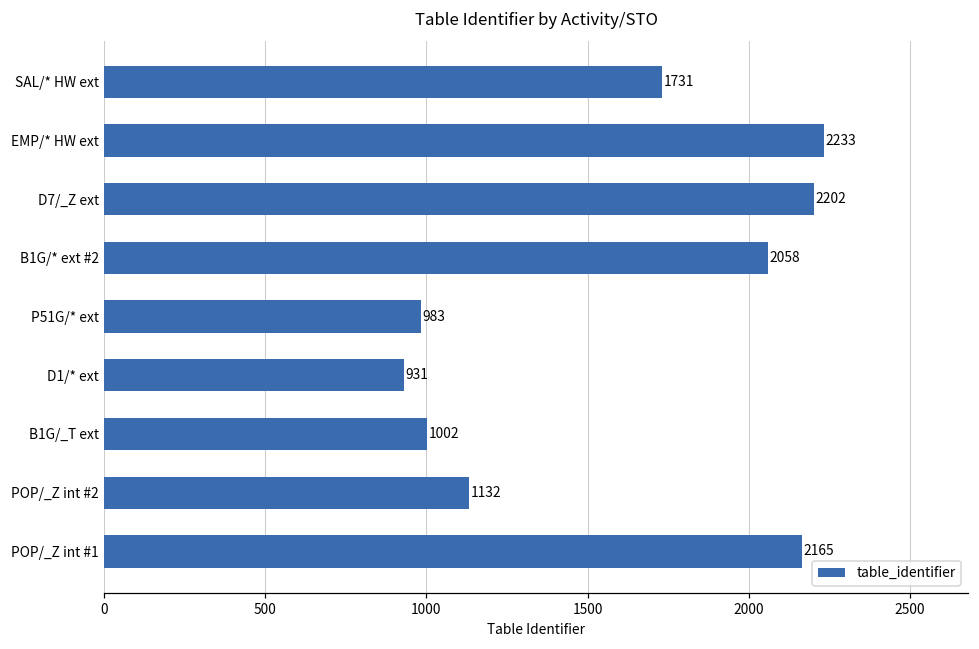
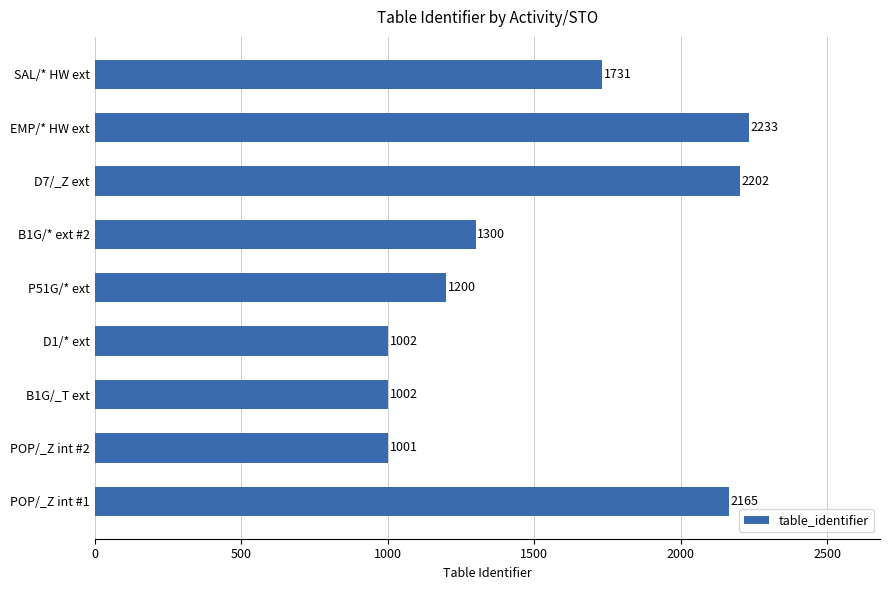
  {
    "SAL/* HW ext": 1731,
    "EMP/* HW ext": 2233,
    "D7/_Z ext": 2202,
-   "B1G/* ext #2": 2058,
-   "P51G/* ext": 983,
-   "D1/* ext": 931,
+   "B1G/* ext #2": 1300,
+   "P51G/* ext": 1200,
+   "D1/* ext": 1002,
    "B1G/_T ext": 1002,
-   "POP/_Z int #2": 1132,
+   "POP/_Z int #2": 1001,
    "POP/_Z int #1": 2165
  }
